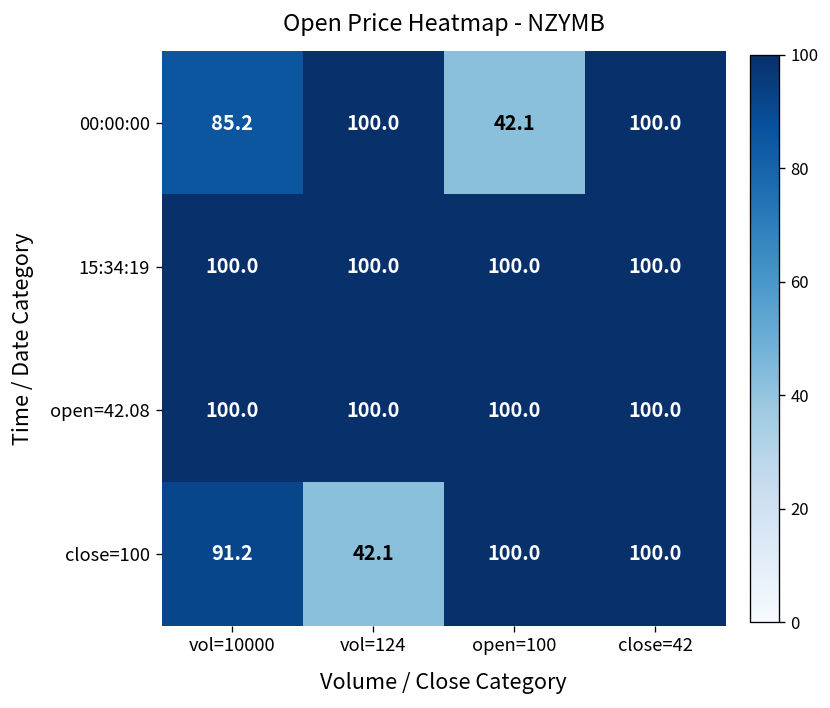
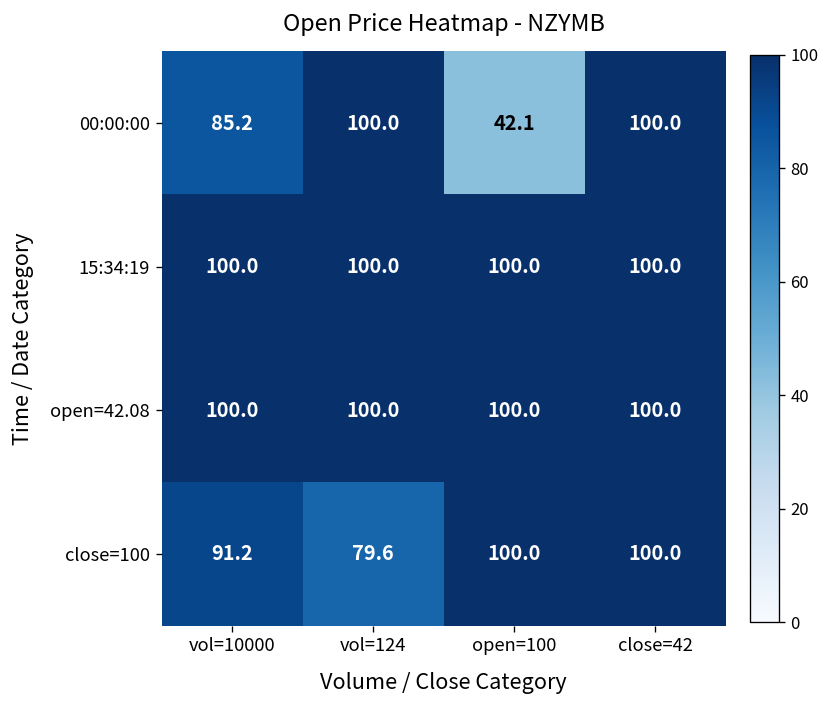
  {
    "00:00:00": {
      "vol=10000": 85.2,
      "vol=124": 100.0,
      "open=100": 42.1,
      "close=42": 100.0
    },
    "15:34:19": {
      "vol=10000": 100.0,
      "vol=124": 100.0,
      "open=100": 100.0,
      "close=42": 100.0
    },
    "open=42.08": {
      "vol=10000": 100.0,
      "vol=124": 100.0,
      "open=100": 100.0,
      "close=42": 100.0
    },
    "close=100": {
      "vol=10000": 91.2,
-     "vol=124": 42.1,
+     "vol=124": 79.6,
      "open=100": 100.0,
      "close=42": 100.0
    }
  }
